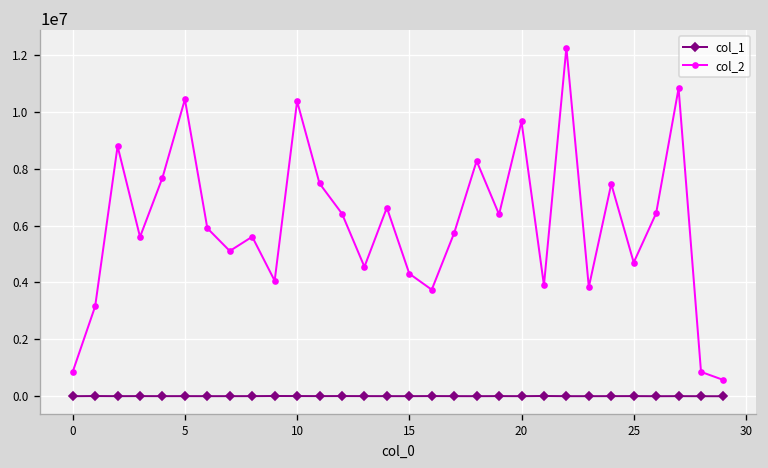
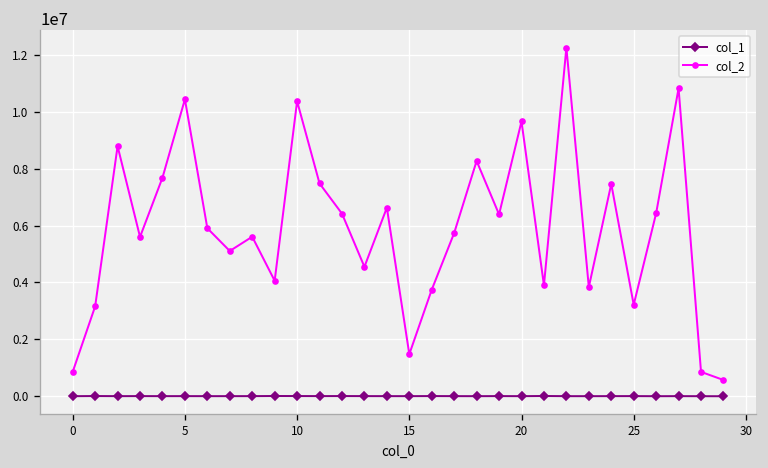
  {
    "col_1": {
      "0": 0,
      "5": 0,
      "10": 0,
      "15": 0,
      "20": 0,
      "25": 0
    },
    "col_2": {
      "0": 900000,
      "5": 10400000,
      "10": 10400000,
-     "15": 4300000,
+     "15": 1500000,
      "20": 9700000,
-     "25": 4700000
+     "25": 3200000
    }
  }
